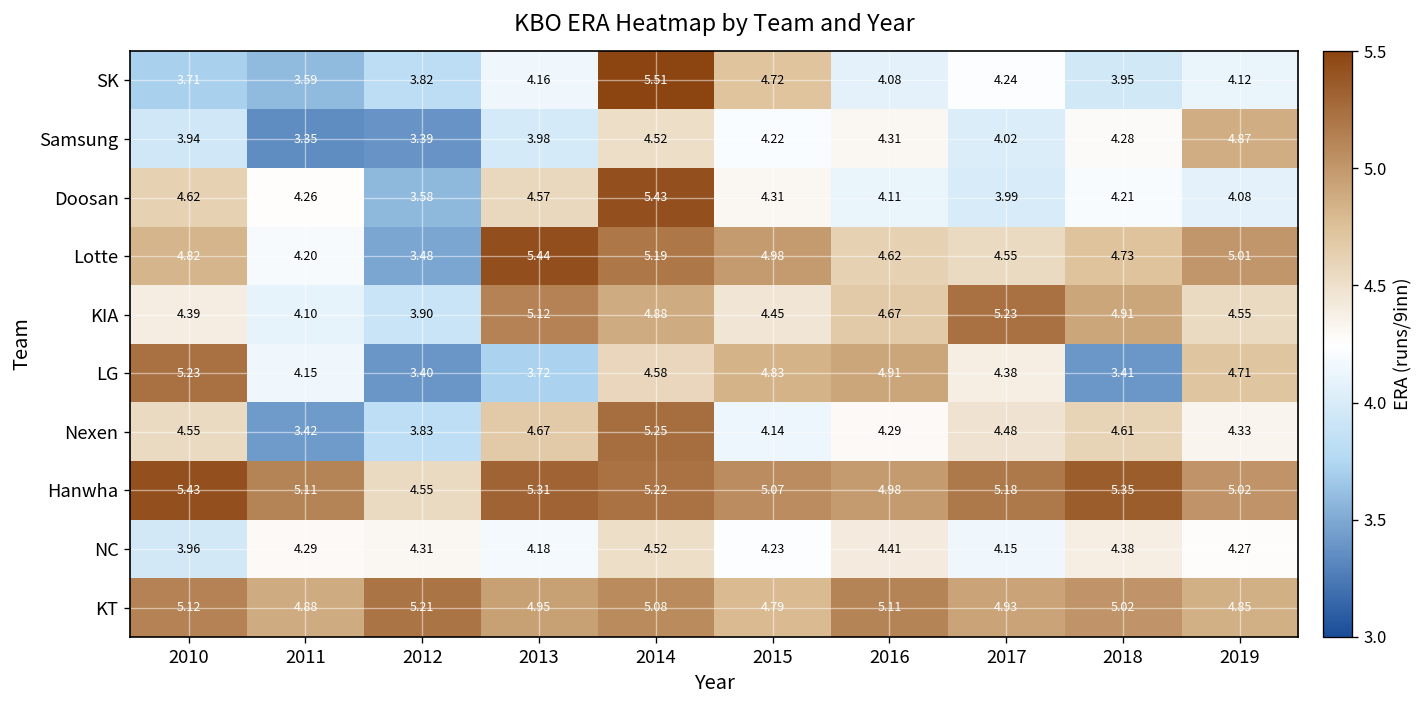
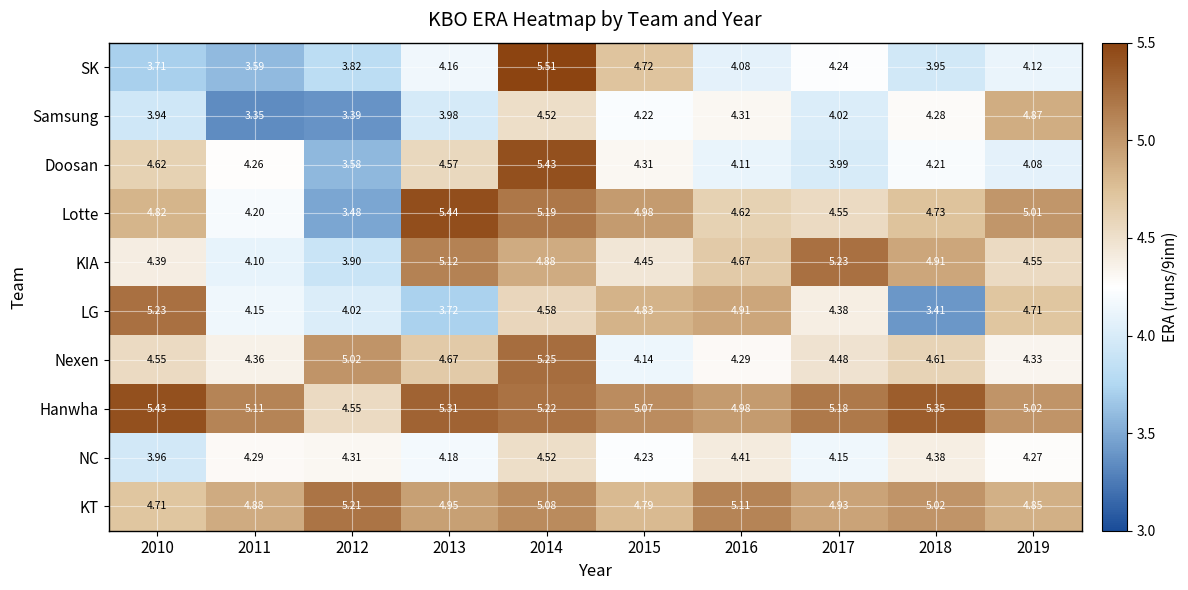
  {
    "SK": {
      "2010": 3.71,
      "2011": 3.59,
      "2012": 3.82,
      "2013": 4.16,
      "2014": 5.51,
      "2015": 4.72,
      "2016": 4.08,
      "2017": 4.24,
      "2018": 3.95,
      "2019": 4.12
    },
    "Samsung": {
      "2010": 3.94,
      "2011": 3.35,
      "2012": 3.39,
      "2013": 3.98,
      "2014": 4.52,
      "2015": 4.22,
      "2016": 4.31,
      "2017": 4.02,
      "2018": 4.28,
      "2019": 4.87
    },
    "Doosan": {
      "2010": 4.62,
      "2011": 4.26,
      "2012": 3.58,
      "2013": 4.57,
      "2014": 5.43,
      "2015": 4.31,
      "2016": 4.11,
      "2017": 3.99,
      "2018": 4.21,
      "2019": 4.08
    },
    "Lotte": {
      "2010": 4.82,
      "2011": 4.20,
      "2012": 3.48,
      "2013": 5.44,
      "2014": 5.19,
      "2015": 4.98,
      "2016": 4.62,
      "2017": 4.55,
      "2018": 4.73,
      "2019": 5.01
    },
    "KIA": {
      "2010": 4.39,
      "2011": 4.10,
      "2012": 3.90,
      "2013": 5.12,
      "2014": 4.88,
      "2015": 4.45,
      "2016": 4.67,
      "2017": 5.23,
      "2018": 4.91,
      "2019": 4.55
    },
    "LG": {
      "2010": 5.23,
      "2011": 4.15,
-     "2012": 3.40,
+     "2012": 4.02,
      "2013": 3.72,
      "2014": 4.58,
      "2015": 4.83,
      "2016": 4.91,
      "2017": 4.38,
      "2018": 3.41,
      "2019": 4.71
    },
    "Nexen": {
      "2010": 4.55,
-     "2011": 3.42,
-     "2012": 3.83,
+     "2011": 4.36,
+     "2012": 5.02,
      "2013": 4.67,
      "2014": 5.25,
      "2015": 4.14,
      "2016": 4.29,
      "2017": 4.48,
      "2018": 4.61,
      "2019": 4.33
    },
    "Hanwha": {
      "2010": 5.43,
      "2011": 5.11,
      "2012": 4.55,
      "2013": 5.31,
      "2014": 5.22,
      "2015": 5.07,
      "2016": 4.98,
      "2017": 5.18,
      "2018": 5.35,
      "2019": 5.02
    },
    "NC": {
      "2010": 3.96,
      "2011": 4.29,
      "2012": 4.31,
      "2013": 4.18,
      "2014": 4.52,
      "2015": 4.23,
      "2016": 4.41,
      "2017": 4.15,
      "2018": 4.38,
      "2019": 4.27
    },
    "KT": {
-     "2010": 5.12,
+     "2010": 4.71,
      "2011": 4.88,
      "2012": 5.21,
      "2013": 4.95,
      "2014": 5.08,
      "2015": 4.79,
      "2016": 5.11,
      "2017": 4.93,
      "2018": 5.02,
      "2019": 4.85
    }
  }
